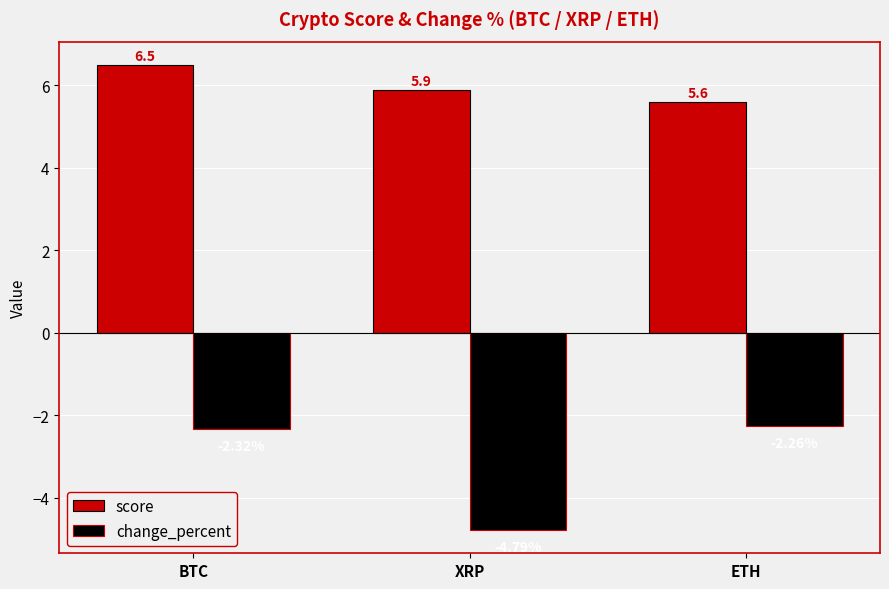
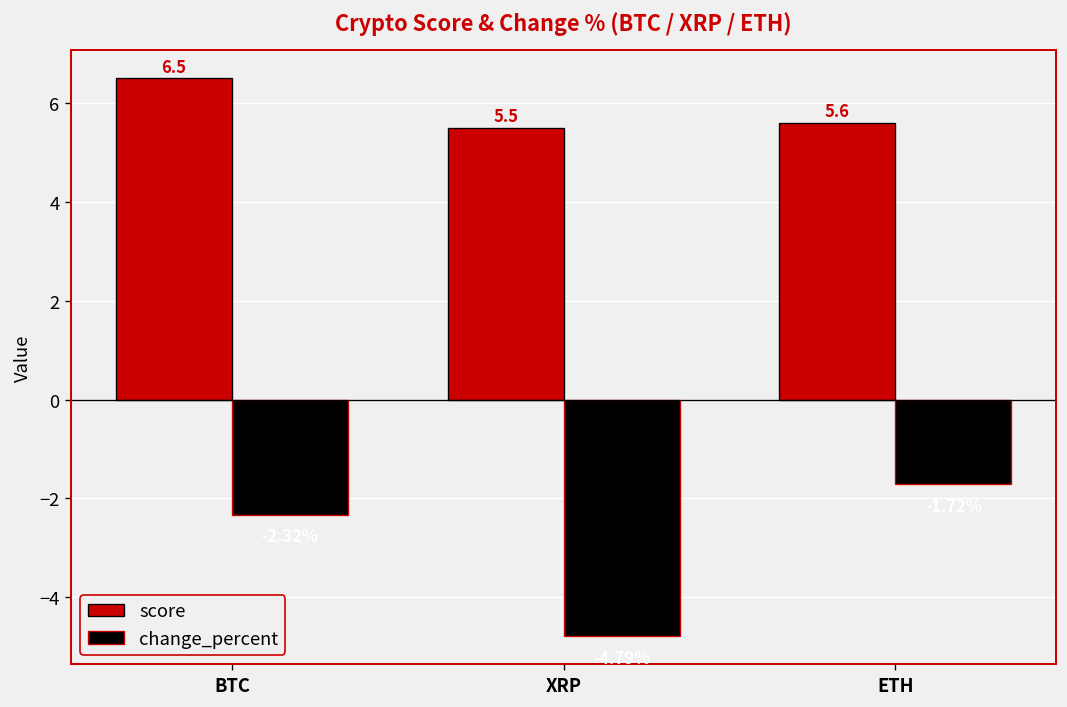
  {
    "score": {
      "BTC": 6.5,
-     "XRP": 5.9,
+     "XRP": 5.5,
      "ETH": 5.6
    },
    "change_percent": {
      "BTC": -2.3,
      "XRP": -4.8,
-     "ETH": -2.3
+     "ETH": -1.7
    }
  }
